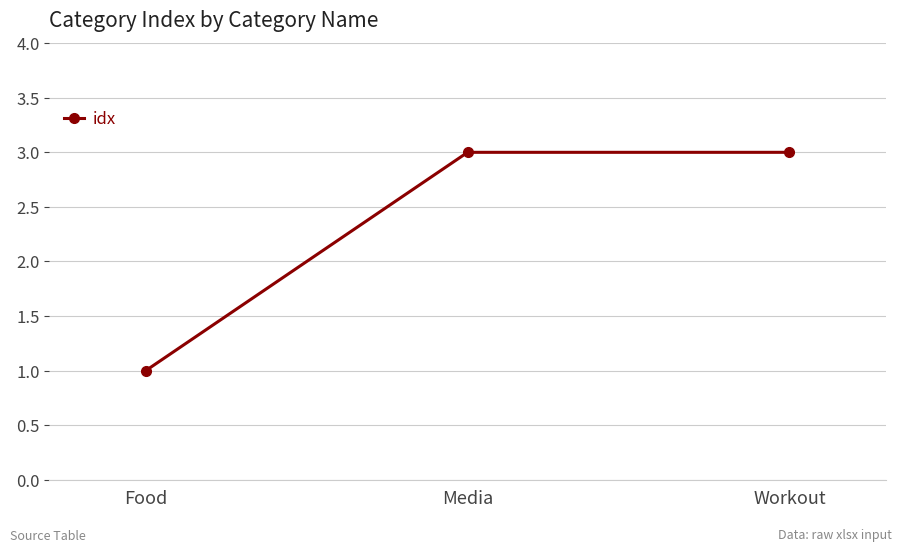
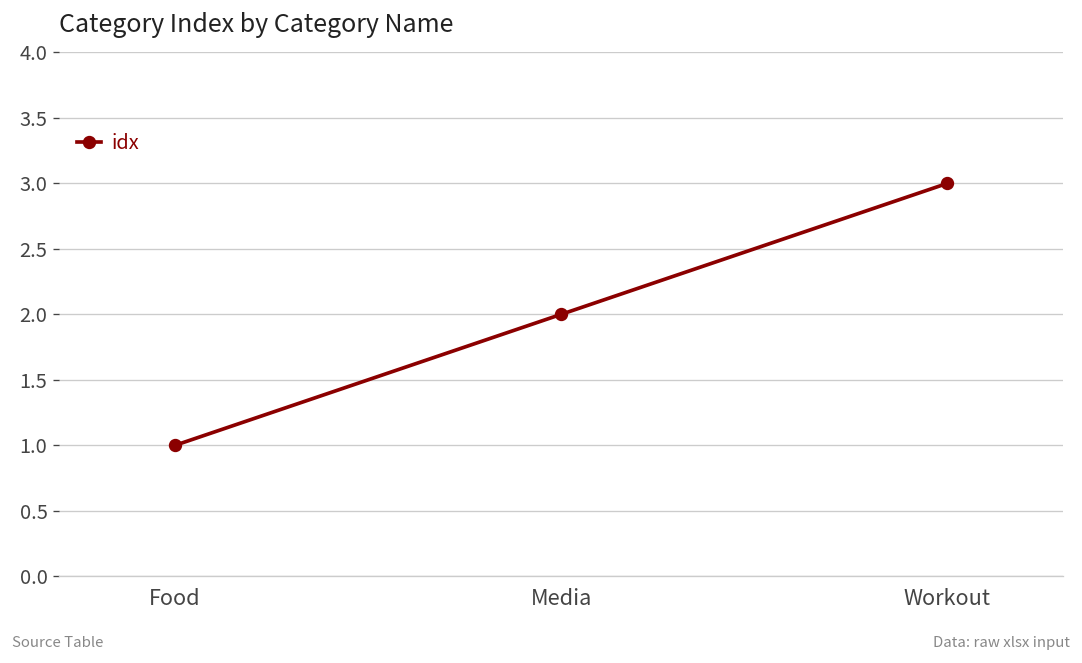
  {
    "Food": 1,
-   "Media": 3,
+   "Media": 2,
    "Workout": 3
  }
